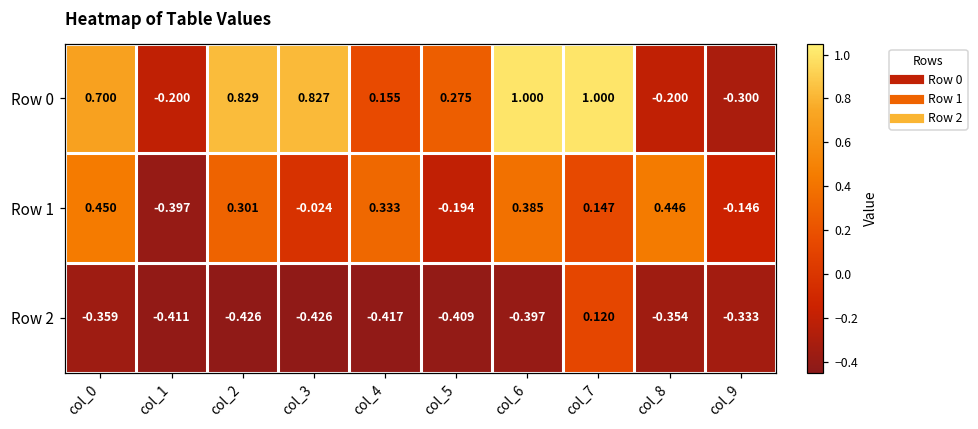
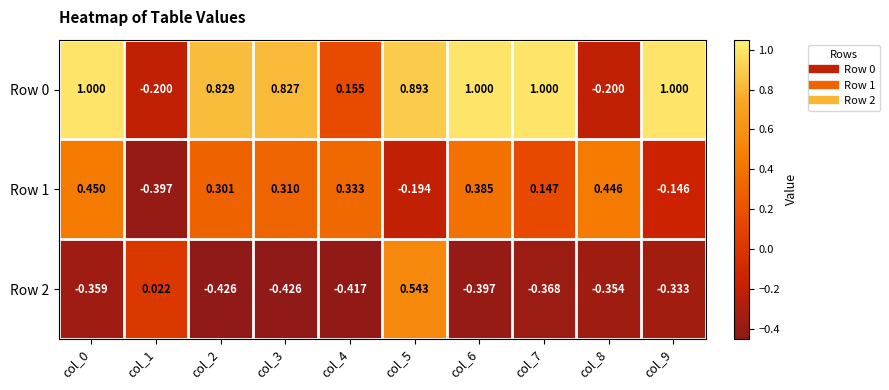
  {
    "Row 0": {
-     "col_0": 0.700,
+     "col_0": 1.000,
      "col_1": -0.200,
      "col_2": 0.829,
      "col_3": 0.827,
      "col_4": 0.155,
-     "col_5": 0.275,
+     "col_5": 0.893,
      "col_6": 1.000,
      "col_7": 1.000,
      "col_8": -0.200,
-     "col_9": -0.300
+     "col_9": 1.000
    },
    "Row 1": {
      "col_0": 0.450,
      "col_1": -0.397,
      "col_2": 0.301,
-     "col_3": -0.024,
+     "col_3": 0.310,
      "col_4": 0.333,
      "col_5": -0.194,
      "col_6": 0.385,
      "col_7": 0.147,
      "col_8": 0.446,
      "col_9": -0.146
    },
    "Row 2": {
      "col_0": -0.359,
-     "col_1": -0.411,
+     "col_1": 0.022,
      "col_2": -0.426,
      "col_3": -0.426,
      "col_4": -0.417,
-     "col_5": -0.409,
+     "col_5": 0.543,
      "col_6": -0.397,
-     "col_7": 0.120,
+     "col_7": -0.368,
      "col_8": -0.354,
      "col_9": -0.333
    }
  }
